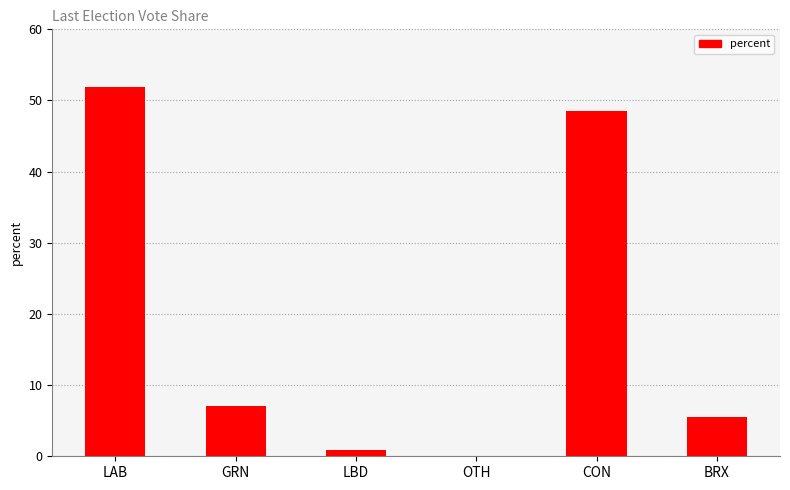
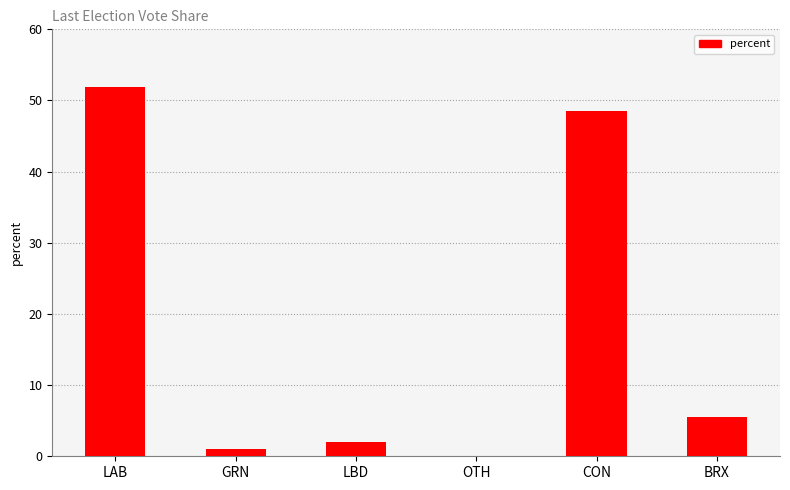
  {
    "LAB": 52,
-   "GRN": 7,
-   "LBD": 1,
+   "GRN": 1,
+   "LBD": 2,
    "OTH": 0,
    "CON": 49,
    "BRX": 6
  }
